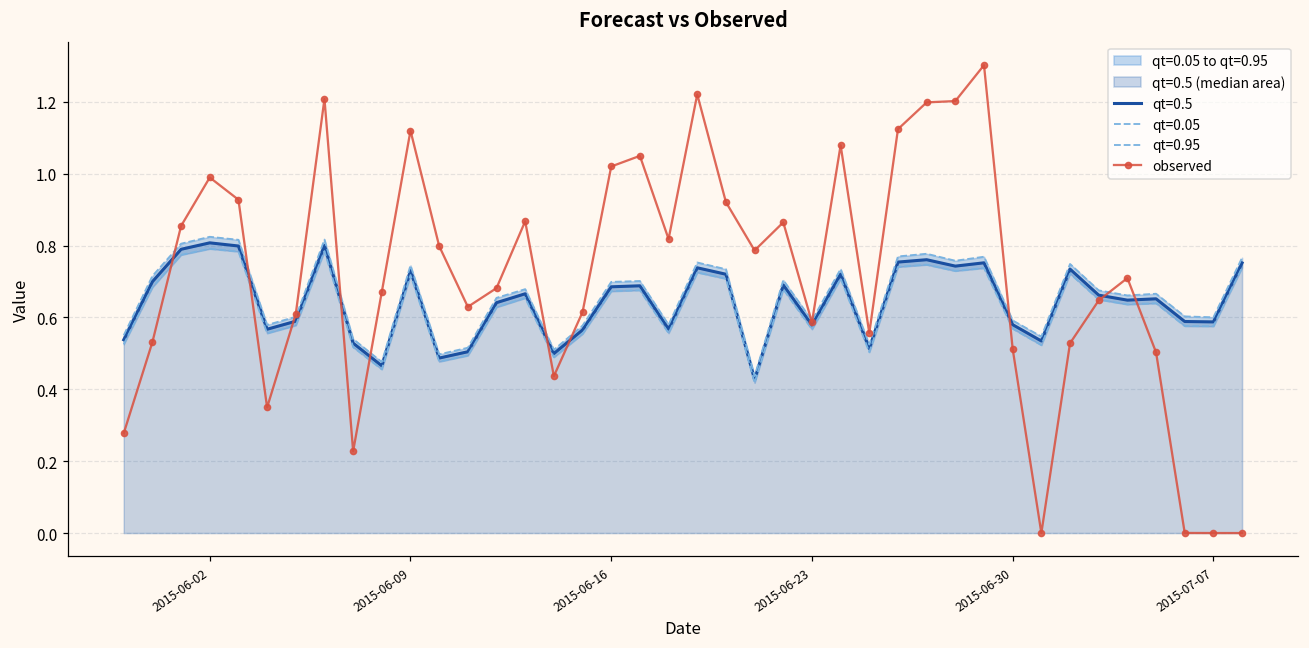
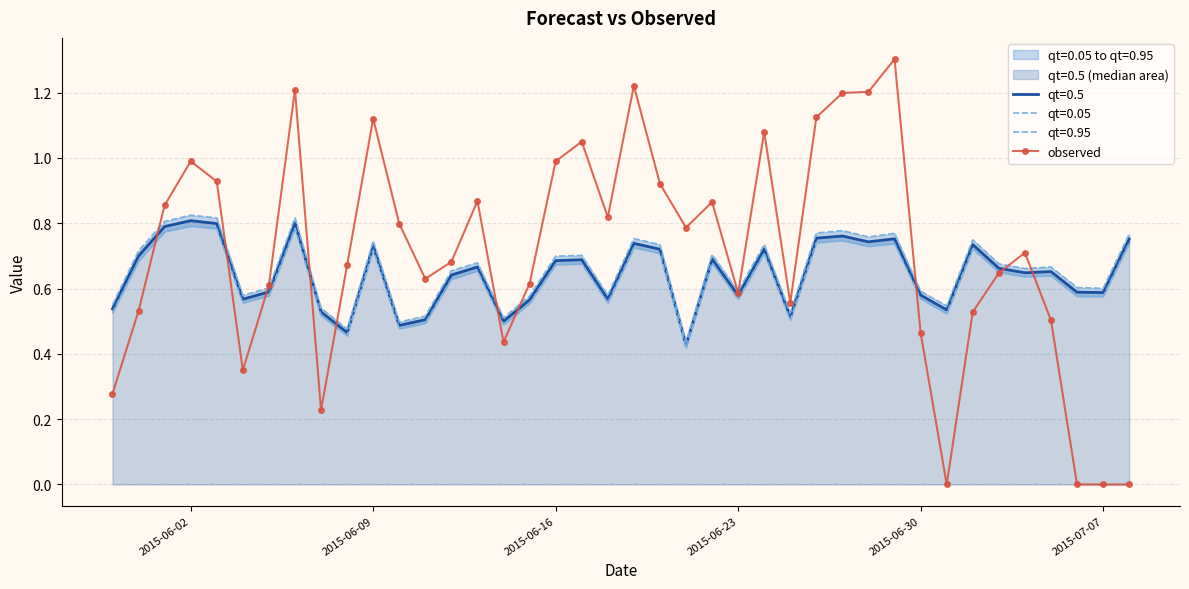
  {
    "observed": {
      "2015-06-02": 0.99,
      "2015-06-09": 1.12,
-     "2015-06-16": 1.02,
-     "2015-06-30": 0.51,
+     "2015-06-16": 0.99,
+     "2015-06-30": 0.46,
      "2015-07-07": 0.00
    }
  }
